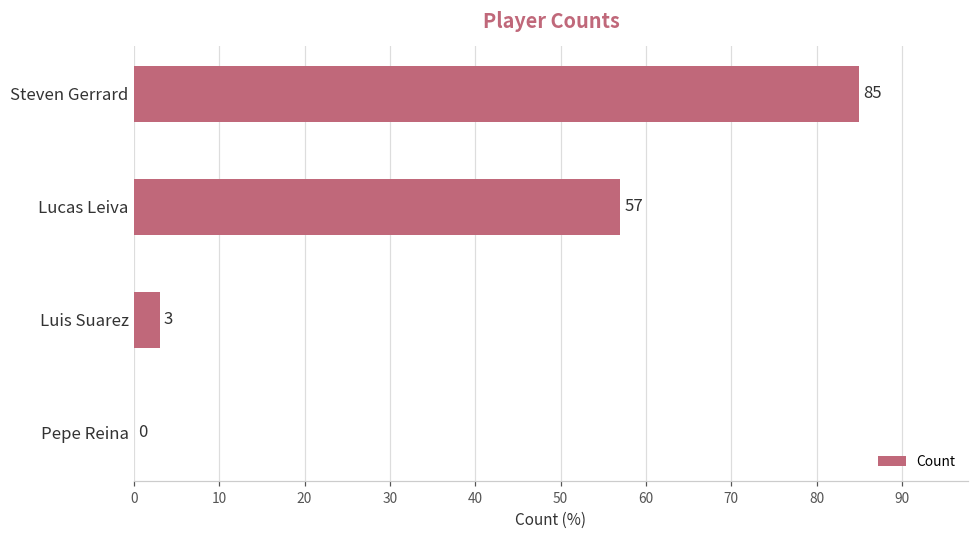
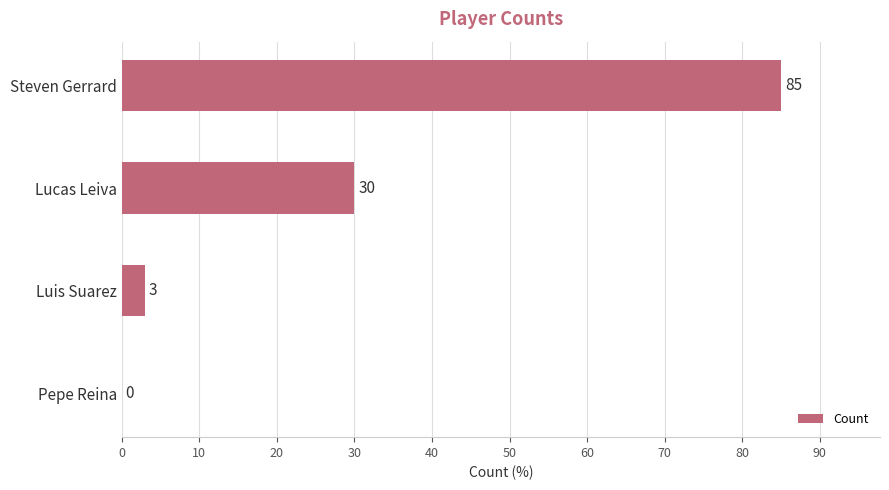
  {
    "Steven Gerrard": 85,
-   "Lucas Leiva": 57,
+   "Lucas Leiva": 30,
    "Luis Suarez": 3,
    "Pepe Reina": 0
  }
